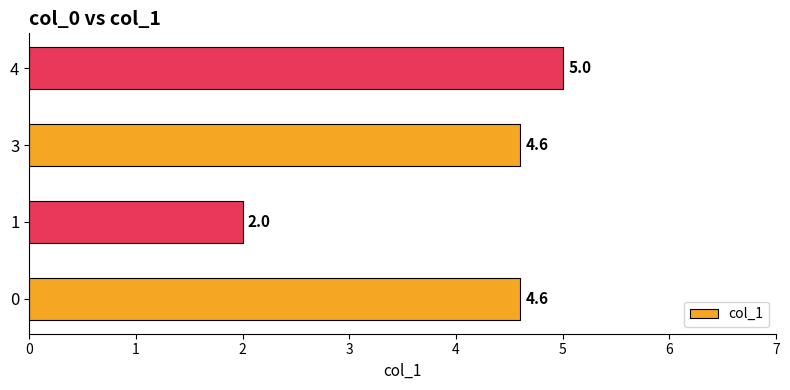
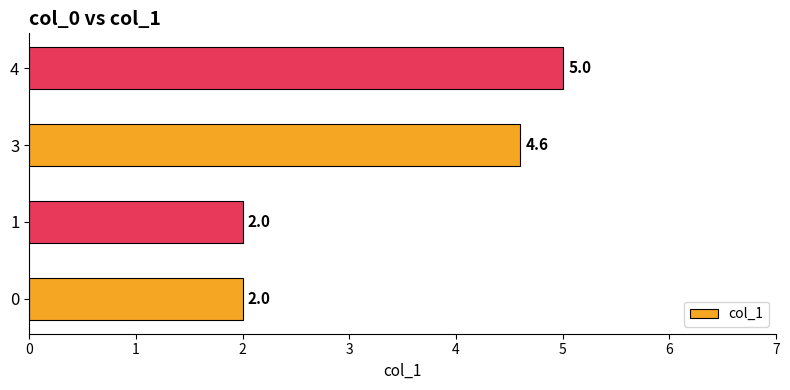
  {
    "4": 5.0,
    "3": 4.6,
    "1": 2.0,
-   "0": 4.6
+   "0": 2.0
  }
